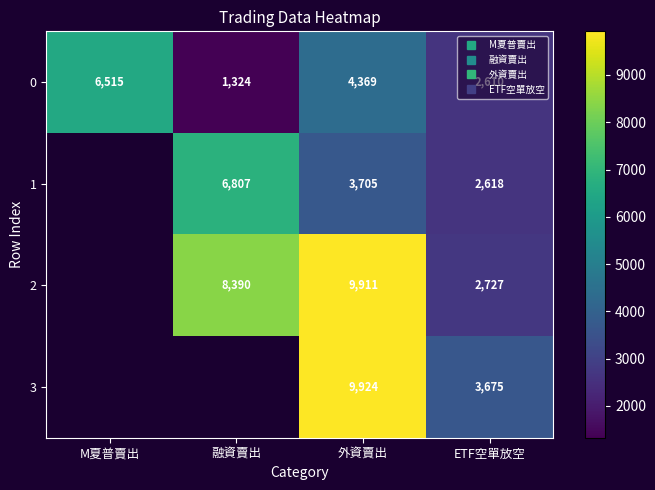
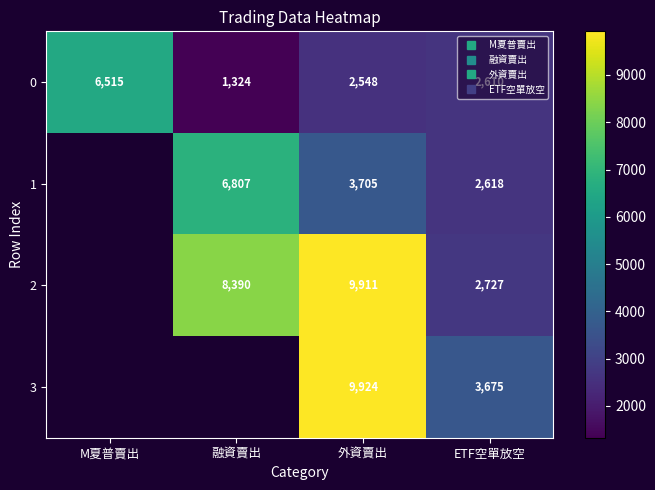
  {
    "0": {
      "M夏普賣出": "6,515",
      "融資賣出": "1,324",
-     "外資賣出": "4,369"
+     "外資賣出": "2,548"
    },
    "1": {
      "融資賣出": "6,807",
      "外資賣出": "3,705",
      "ETF空單放空": "2,618"
    },
    "2": {
      "融資賣出": "8,390",
      "外資賣出": "9,911",
      "ETF空單放空": "2,727"
    },
    "3": {
      "外資賣出": "9,924",
      "ETF空單放空": "3,675"
    }
  }
